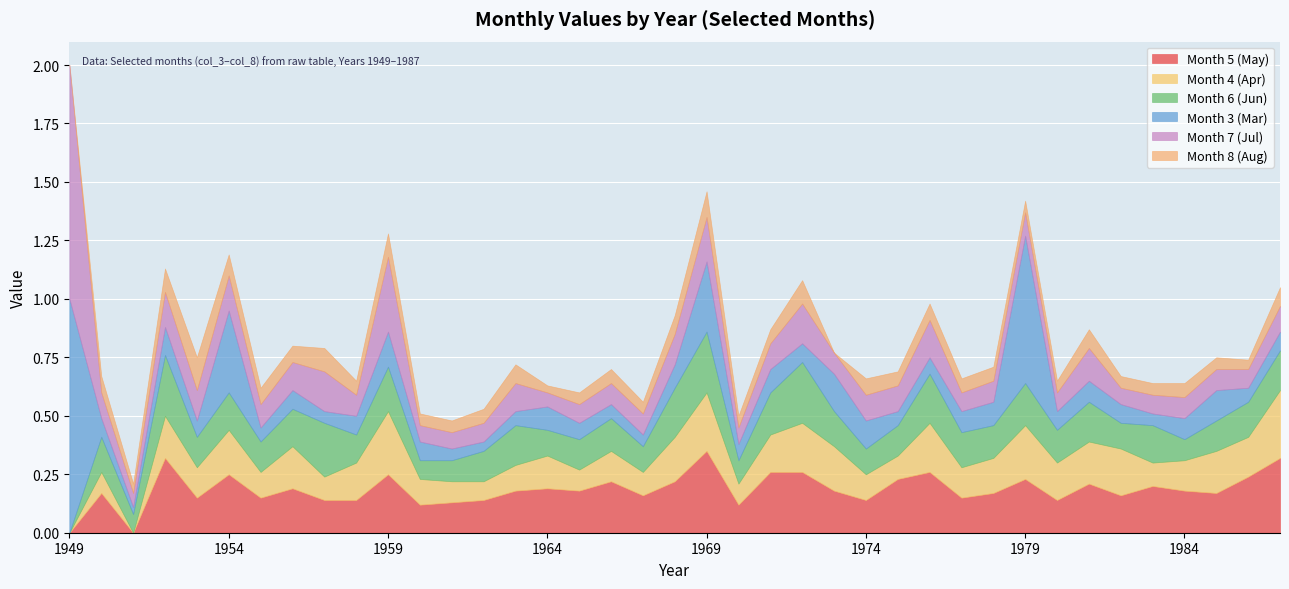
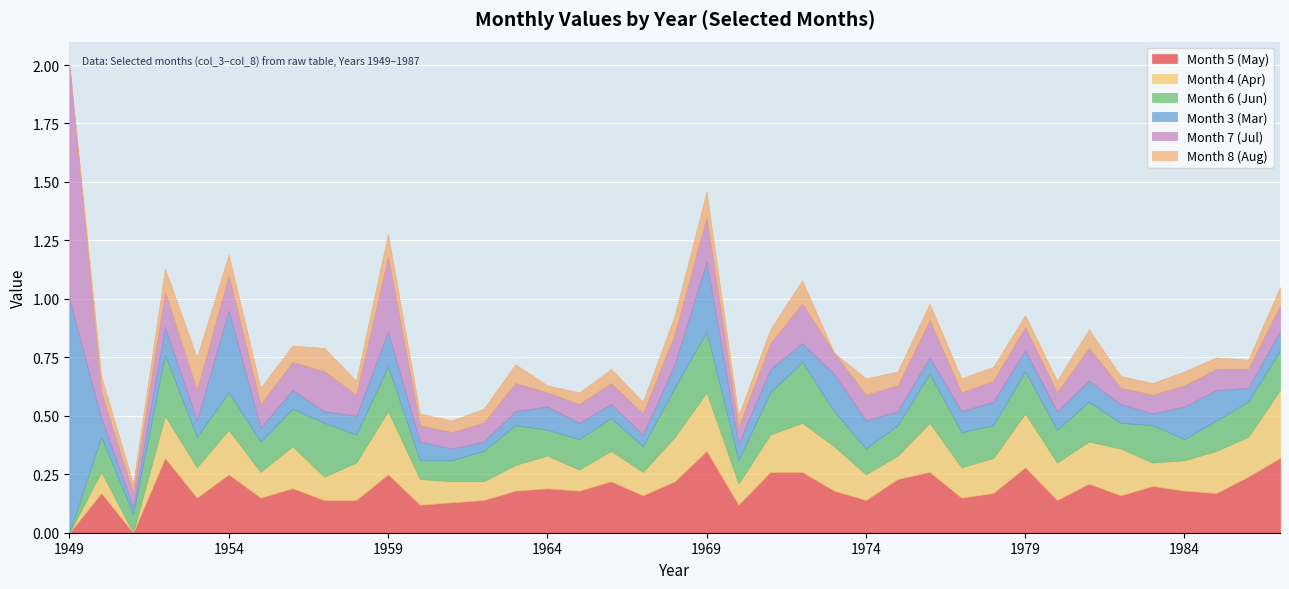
  {
    "Month 5 (May)": {
      "1954": 0.25,
      "1959": 0.25,
      "1964": 0.19,
      "1969": 0.35,
      "1974": 0.14,
-     "1979": 0.23,
+     "1979": 0.28,
      "1984": 0.18
    },
    "Month 6 (Jun)": {
      "1954": 0.16,
      "1959": 0.19,
      "1964": 0.11,
      "1969": 0.26,
      "1974": 0.11,
      "1979": 0.18,
      "1984": 0.09
    },
    "Month 3 (Mar)": {
      "1949": 1.00,
      "1954": 0.35,
      "1959": 0.15,
      "1964": 0.10,
      "1969": 0.30,
      "1974": 0.12,
-     "1979": 0.63,
-     "1984": 0.09
+     "1979": 0.09,
+     "1984": 0.14
    },
    "Month 7 (Jul)": {
      "1954": 0.15,
      "1959": 0.32,
      "1964": 0.06,
      "1969": 0.19,
      "1974": 0.11,
      "1979": 0.10,
      "1984": 0.09
    }
  }
